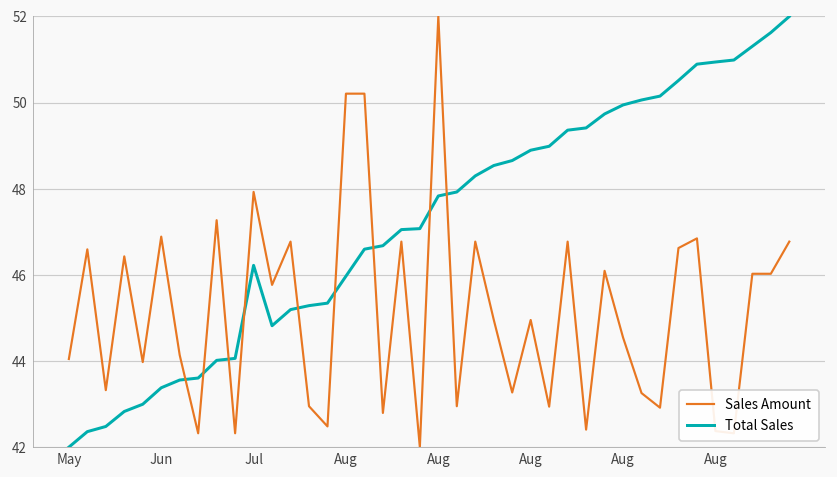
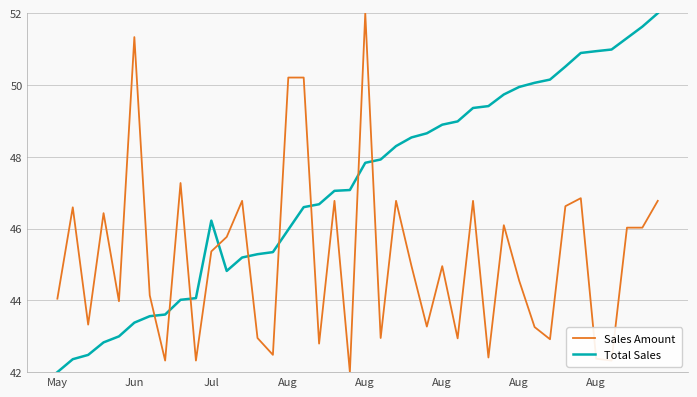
  {
    "Sales Amount": {
      "May": 44.0,
-     "Jun": 46.9,
-     "Jul": 47.9
+     "Jun": 51.3,
+     "Jul": 45.4
    },
    "Total Sales": {
      "May": 42.0,
      "Jun": 43.4,
      "Jul": 46.2
    }
  }
